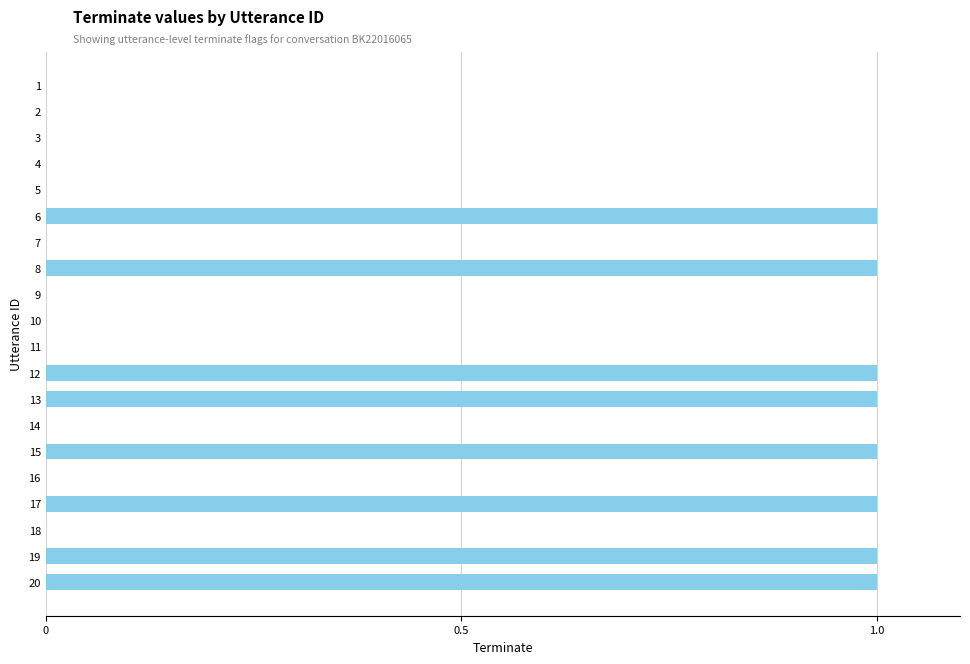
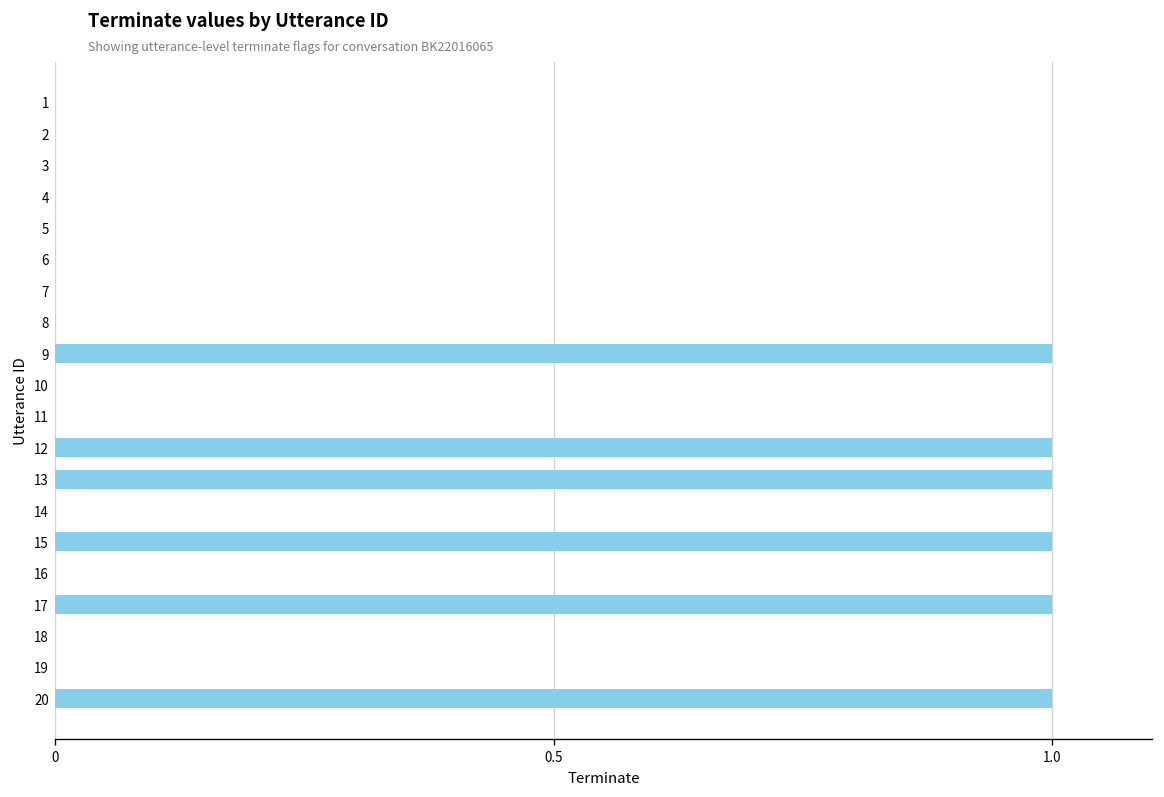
  {
    "1": 0,
    "2": 0,
    "3": 0,
    "4": 0,
    "5": 0,
-   "6": 1,
+   "6": 0,
    "7": 0,
-   "8": 1,
-   "9": 0,
+   "8": 0,
+   "9": 1,
    "10": 0,
    "11": 0,
    "12": 1,
    "13": 1,
    "14": 0,
    "15": 1,
    "16": 0,
    "17": 1,
    "18": 0,
-   "19": 1,
+   "19": 0,
    "20": 1
  }
